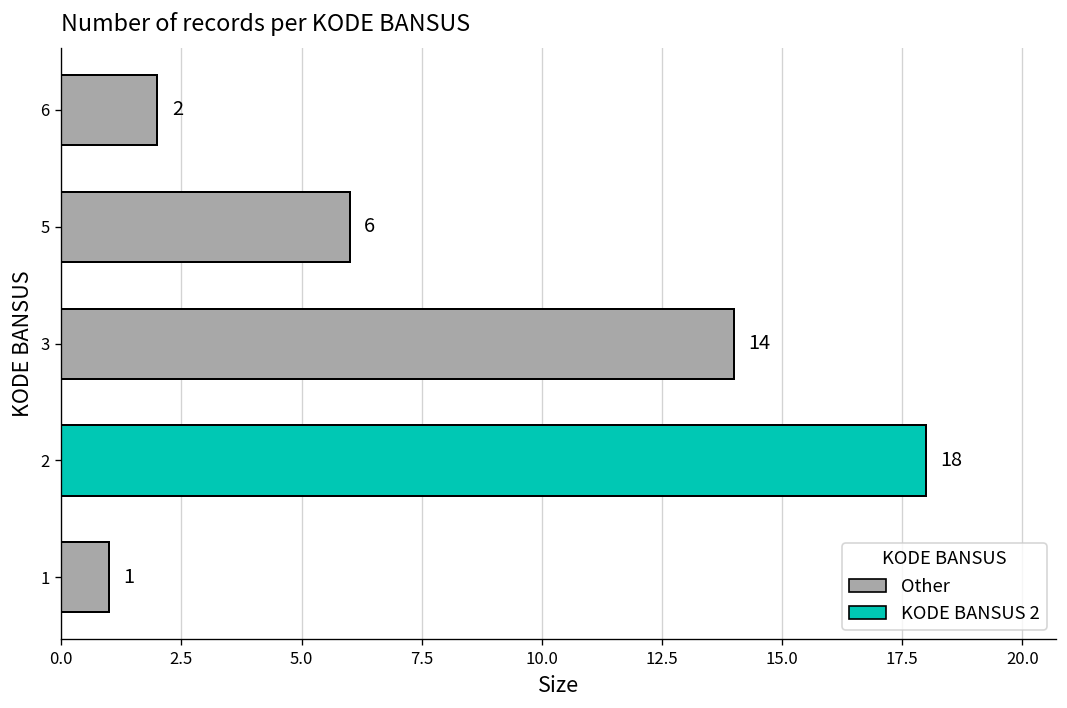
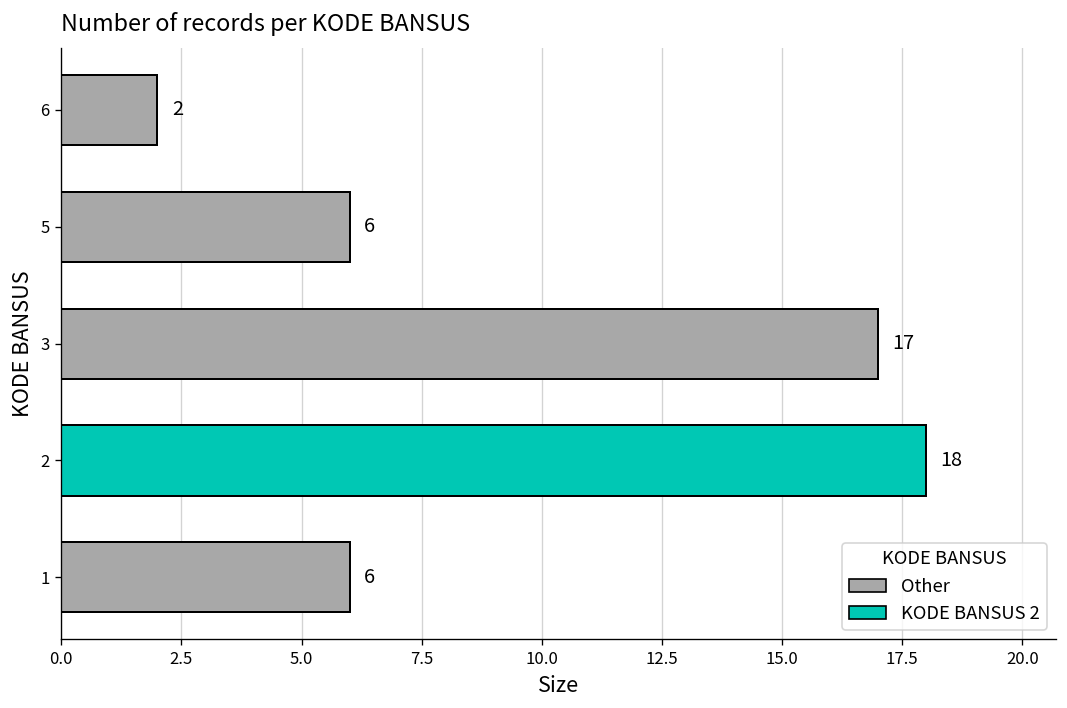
  {
    "6": 2,
    "5": 6,
-   "3": 14,
+   "3": 17,
    "2": 18,
-   "1": 1
+   "1": 6
  }
